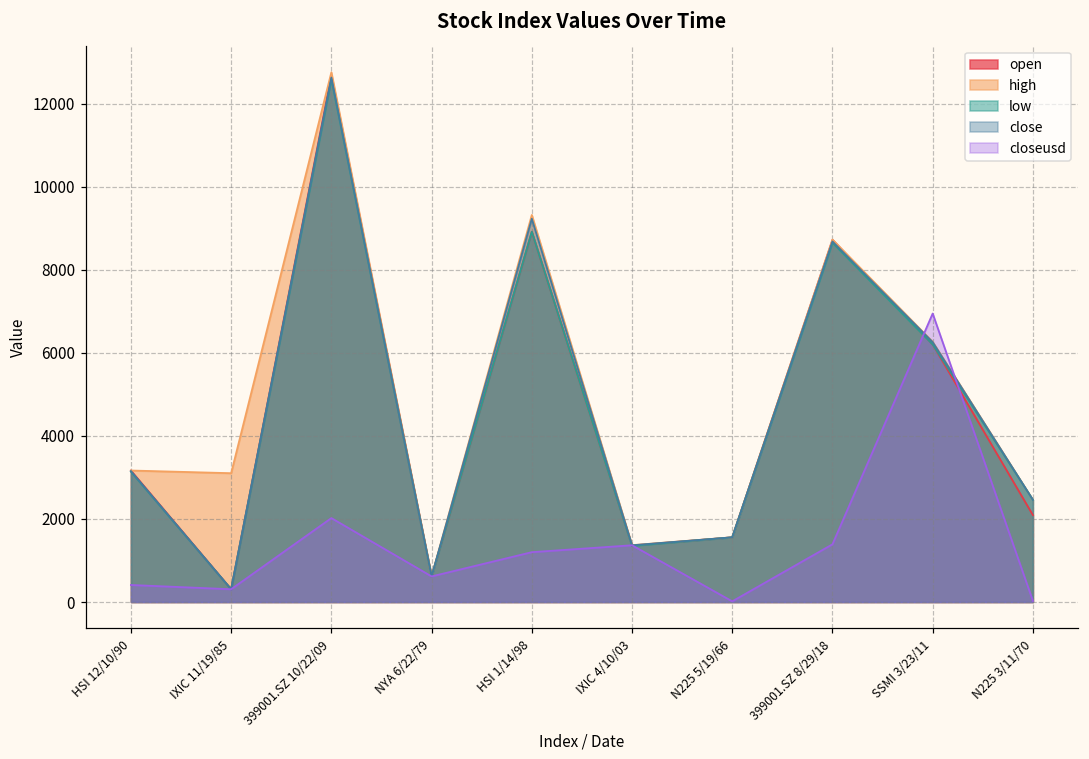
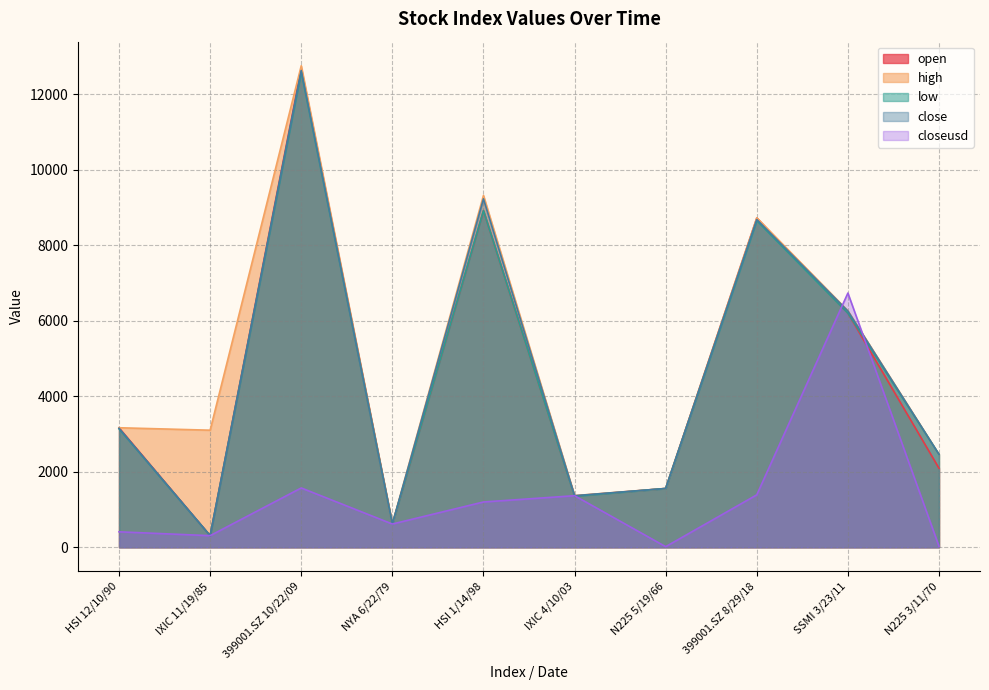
  {
    "open": {
      "N225 3/11/70": 2100
    },
    "high": {
      "IXIC 11/19/85": 3100,
      "399001.SZ 10/22/09": 12800,
      "HSI 1/14/98": 9300
    },
    "closeusd": {
      "HSI 12/10/90": 400,
-     "399001.SZ 10/22/09": 2000,
+     "399001.SZ 10/22/09": 1600,
      "HSI 1/14/98": 1200,
      "N225 5/19/66": 0,
      "399001.SZ 8/29/18": 1400,
-     "SSMI 3/23/11": 6900,
+     "SSMI 3/23/11": 6700,
      "N225 3/11/70": 0
    }
  }
